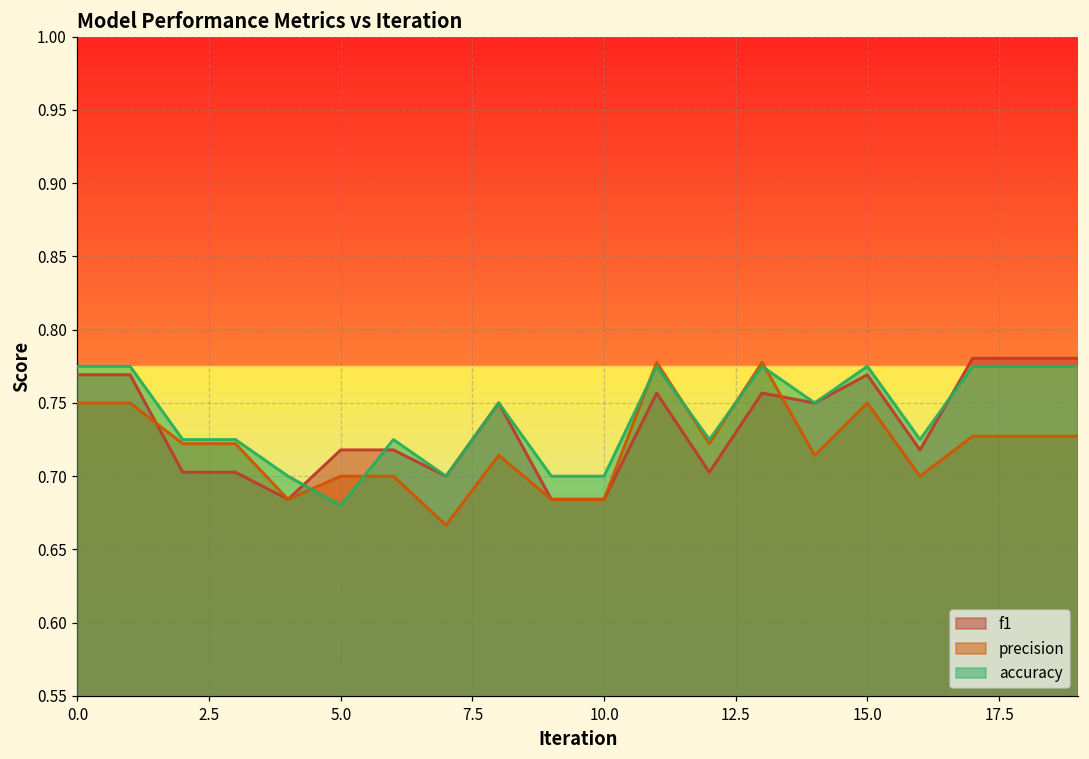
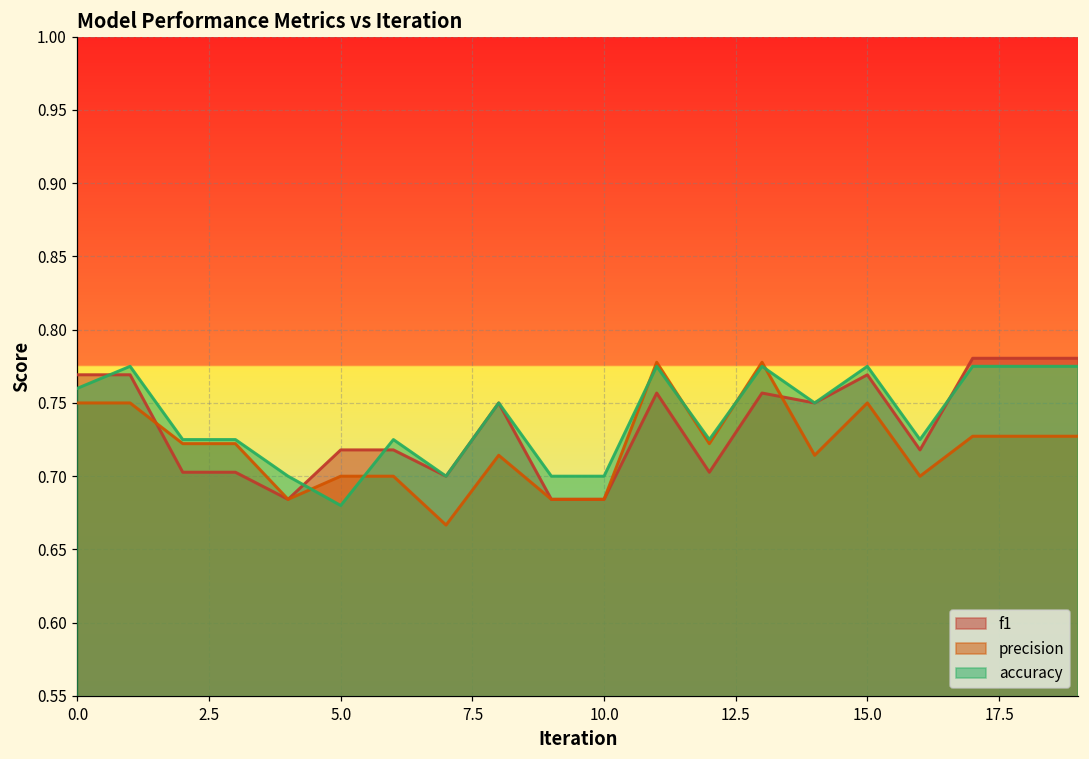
  {
    "accuracy": {
-     "0.0": 0.775,
+     "0.0": 0.760,
      "5.0": 0.680,
      "10.0": 0.700,
      "15.0": 0.775
    }
  }
